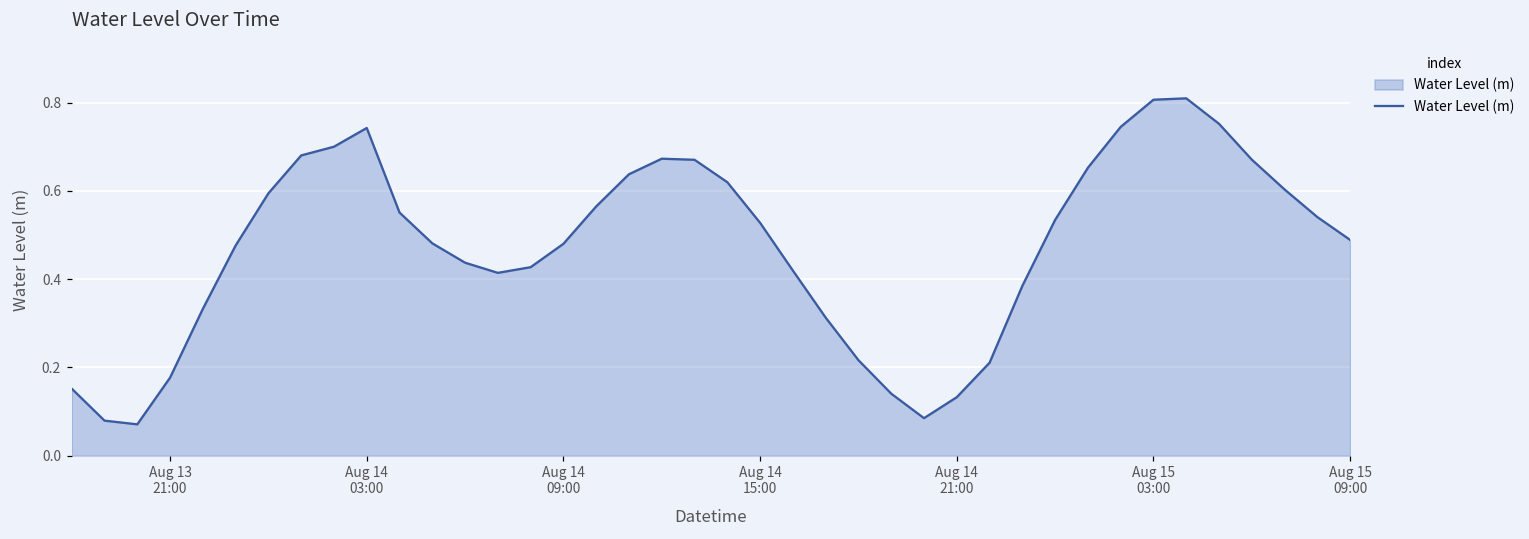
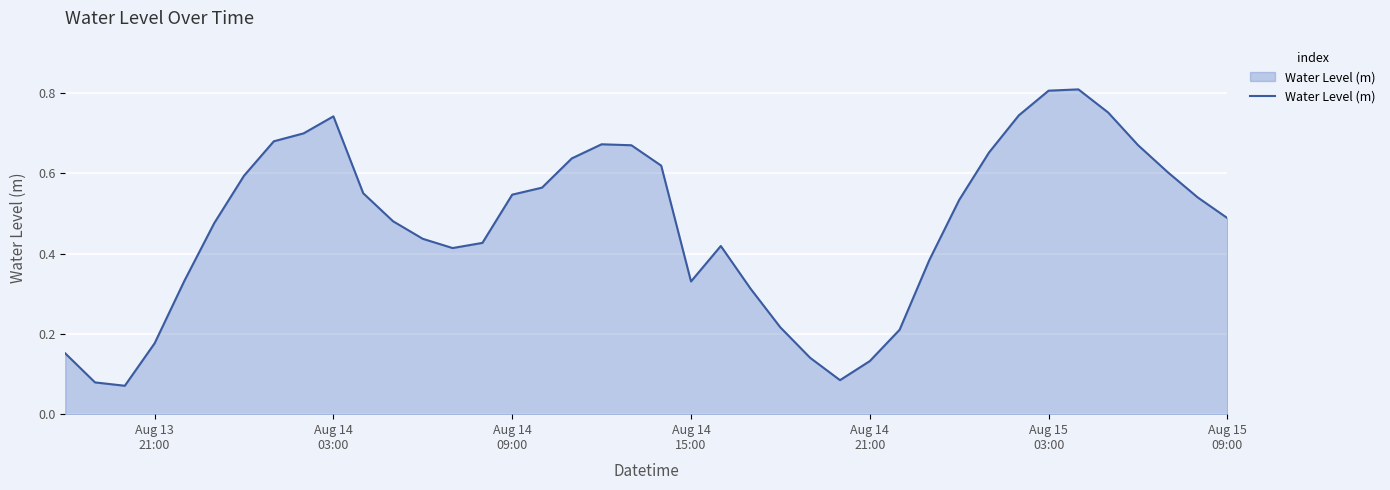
  {
    "Aug 13 21:00": 0.18,
    "Aug 14 03:00": 0.74,
-   "Aug 14 09:00": 0.48,
-   "Aug 14 15:00": 0.53,
+   "Aug 14 09:00": 0.55,
+   "Aug 14 15:00": 0.33,
    "Aug 14 21:00": 0.13,
    "Aug 15 03:00": 0.81,
    "Aug 15 09:00": 0.49
  }
